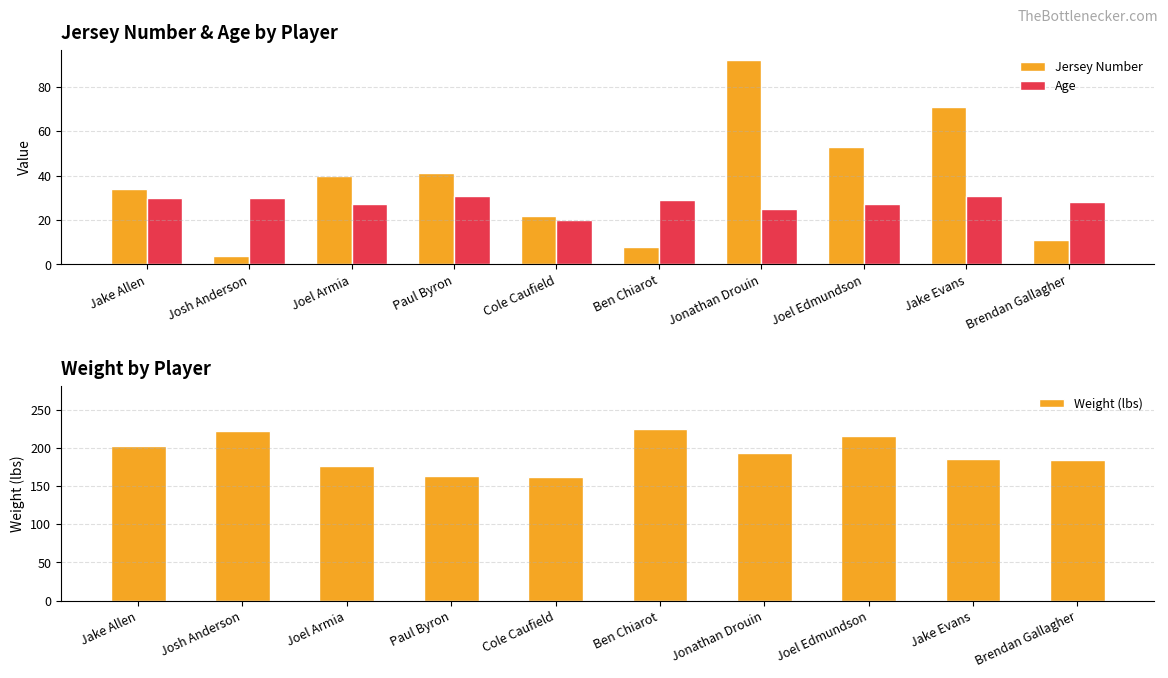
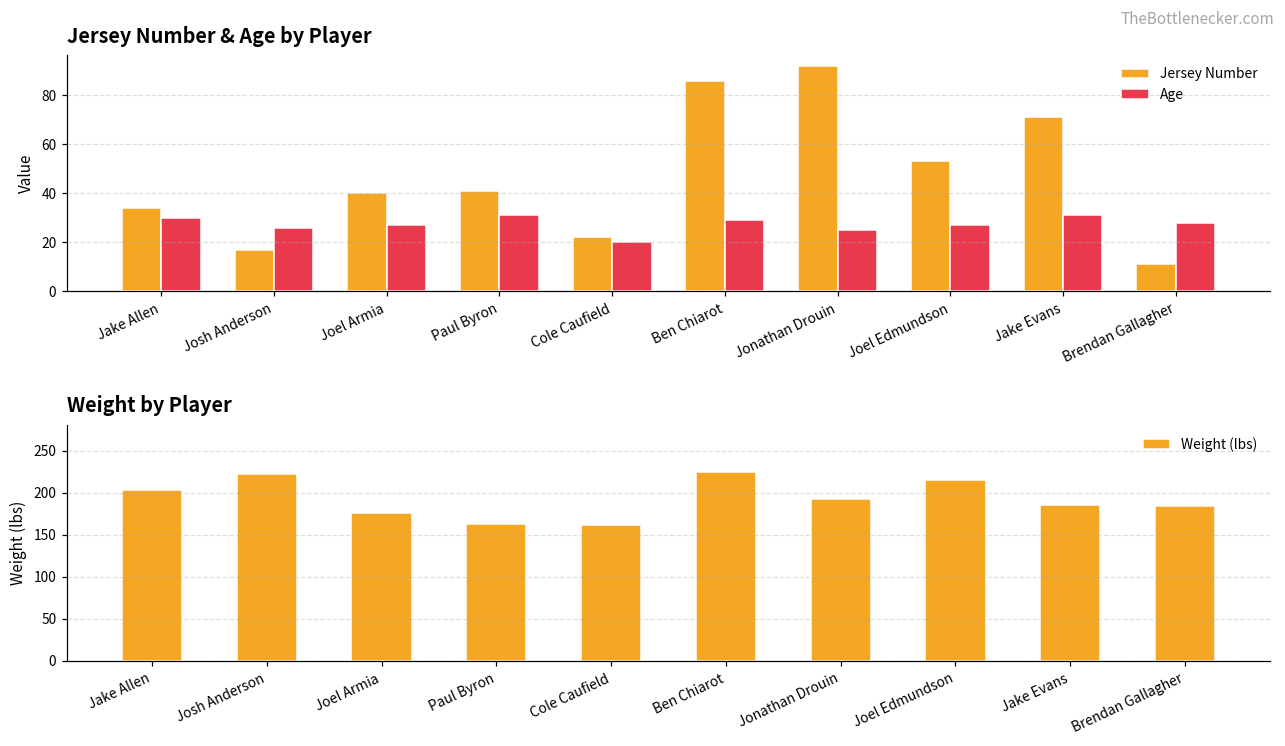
  {
    "Jersey Number & Age by Player": {
      "Jersey Number": {
        "Jake Allen": 34,
-       "Josh Anderson": 4,
+       "Josh Anderson": 17,
        "Joel Armia": 40,
        "Paul Byron": 41,
        "Cole Caufield": 22,
-       "Ben Chiarot": 8,
+       "Ben Chiarot": 86,
        "Jonathan Drouin": 92,
        "Joel Edmundson": 53,
        "Jake Evans": 71,
        "Brendan Gallagher": 11
      },
      "Age": {
        "Jake Allen": 30,
-       "Josh Anderson": 30,
+       "Josh Anderson": 26,
        "Joel Armia": 27,
        "Paul Byron": 31,
        "Cole Caufield": 20,
        "Ben Chiarot": 29,
        "Jonathan Drouin": 25,
        "Joel Edmundson": 27,
        "Jake Evans": 31,
        "Brendan Gallagher": 28
      }
    },
    "Weight by Player": {
      "Jake Allen": 200,
      "Josh Anderson": 220,
      "Joel Armia": 180,
      "Paul Byron": 160,
      "Cole Caufield": 160,
      "Ben Chiarot": 230,
      "Jonathan Drouin": 190,
      "Joel Edmundson": 220,
      "Jake Evans": 190,
      "Brendan Gallagher": 180
    }
  }
